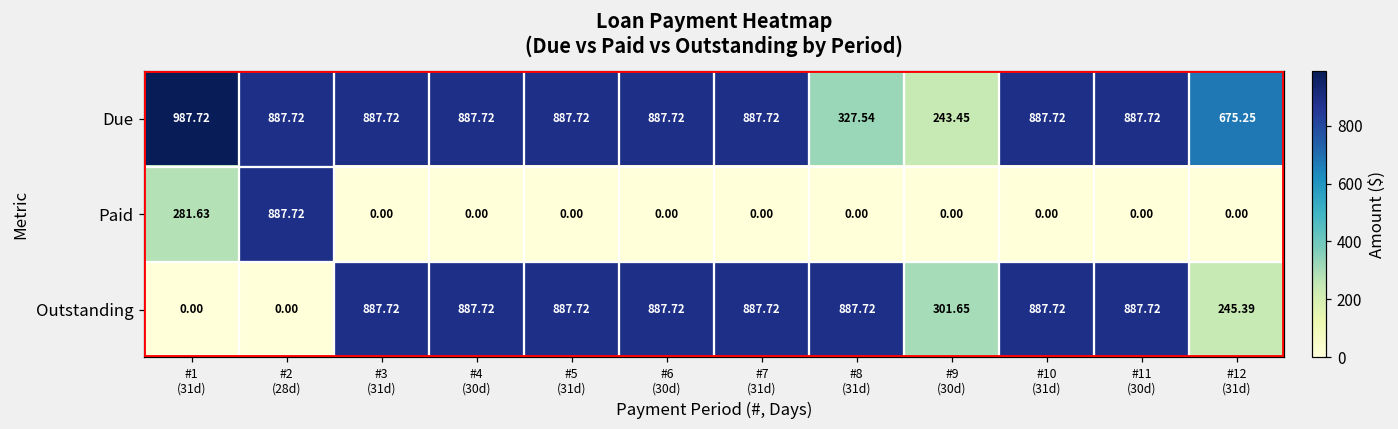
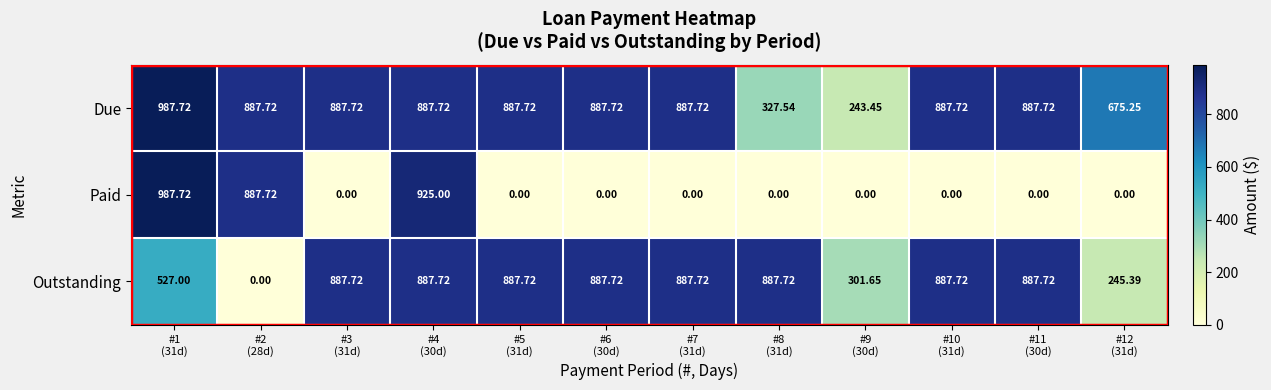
  {
    "Due": {
      "#1 (31d)": 987.72,
      "#2 (28d)": 887.72,
      "#3 (31d)": 887.72,
      "#4 (30d)": 887.72,
      "#5 (31d)": 887.72,
      "#6 (30d)": 887.72,
      "#7 (31d)": 887.72,
      "#8 (31d)": 327.54,
      "#9 (30d)": 243.45,
      "#10 (31d)": 887.72,
      "#11 (30d)": 887.72,
      "#12 (31d)": 675.25
    },
    "Paid": {
-     "#1 (31d)": 281.63,
+     "#1 (31d)": 987.72,
      "#2 (28d)": 887.72,
      "#3 (31d)": 0.00,
-     "#4 (30d)": 0.00,
+     "#4 (30d)": 925.00,
      "#5 (31d)": 0.00,
      "#6 (30d)": 0.00,
      "#7 (31d)": 0.00,
      "#8 (31d)": 0.00,
      "#9 (30d)": 0.00,
      "#10 (31d)": 0.00,
      "#11 (30d)": 0.00,
      "#12 (31d)": 0.00
    },
    "Outstanding": {
-     "#1 (31d)": 0.00,
+     "#1 (31d)": 527.00,
      "#2 (28d)": 0.00,
      "#3 (31d)": 887.72,
      "#4 (30d)": 887.72,
      "#5 (31d)": 887.72,
      "#6 (30d)": 887.72,
      "#7 (31d)": 887.72,
      "#8 (31d)": 887.72,
      "#9 (30d)": 301.65,
      "#10 (31d)": 887.72,
      "#11 (30d)": 887.72,
      "#12 (31d)": 245.39
    }
  }
